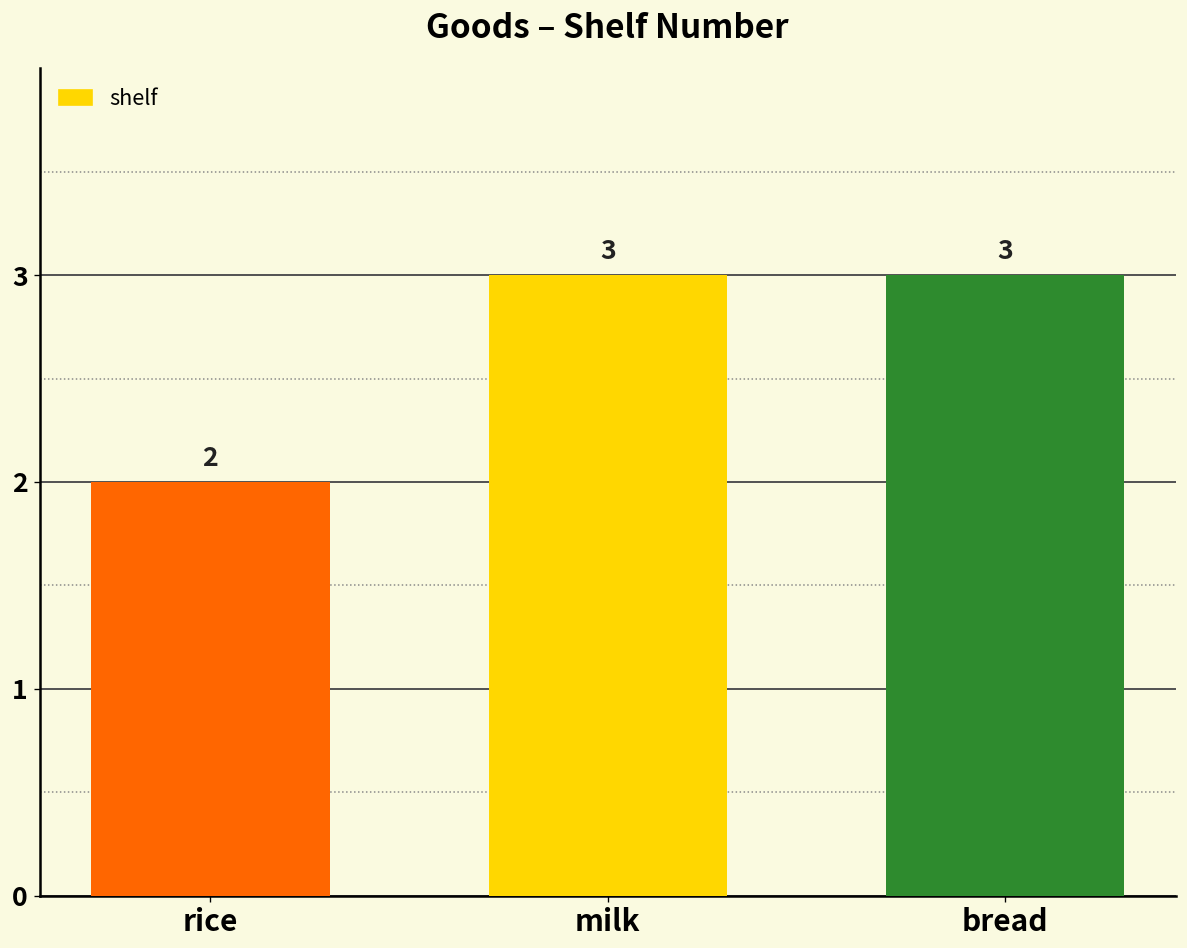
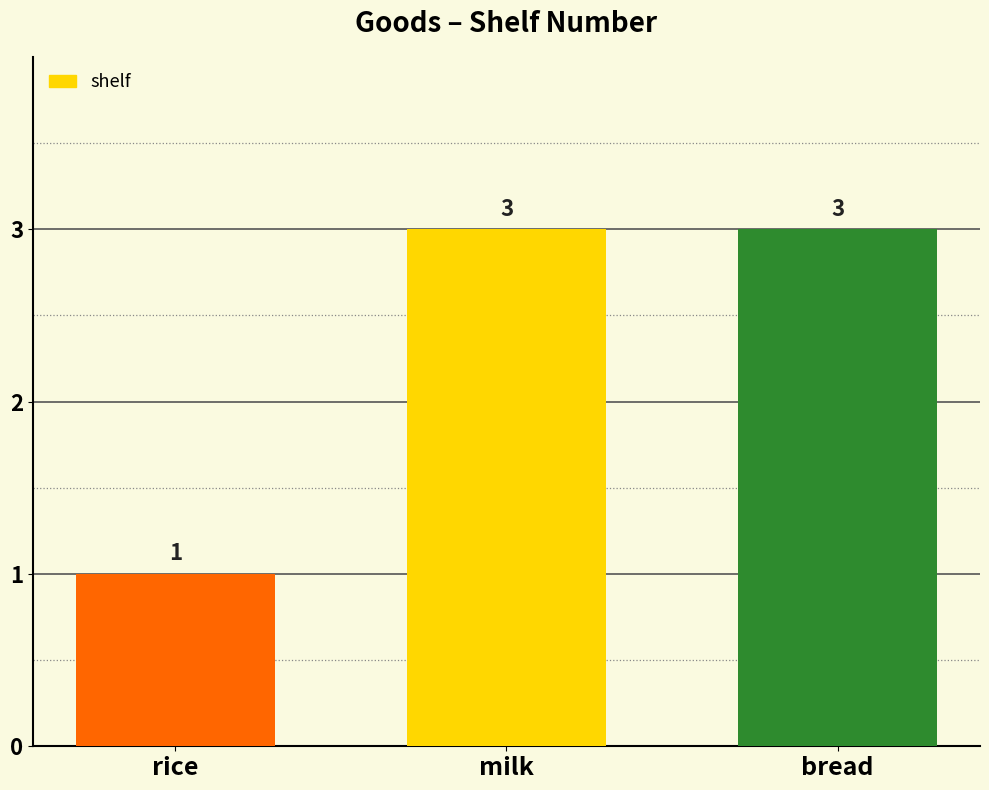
  {
-   "rice": 2,
+   "rice": 1,
    "milk": 3,
    "bread": 3
  }
